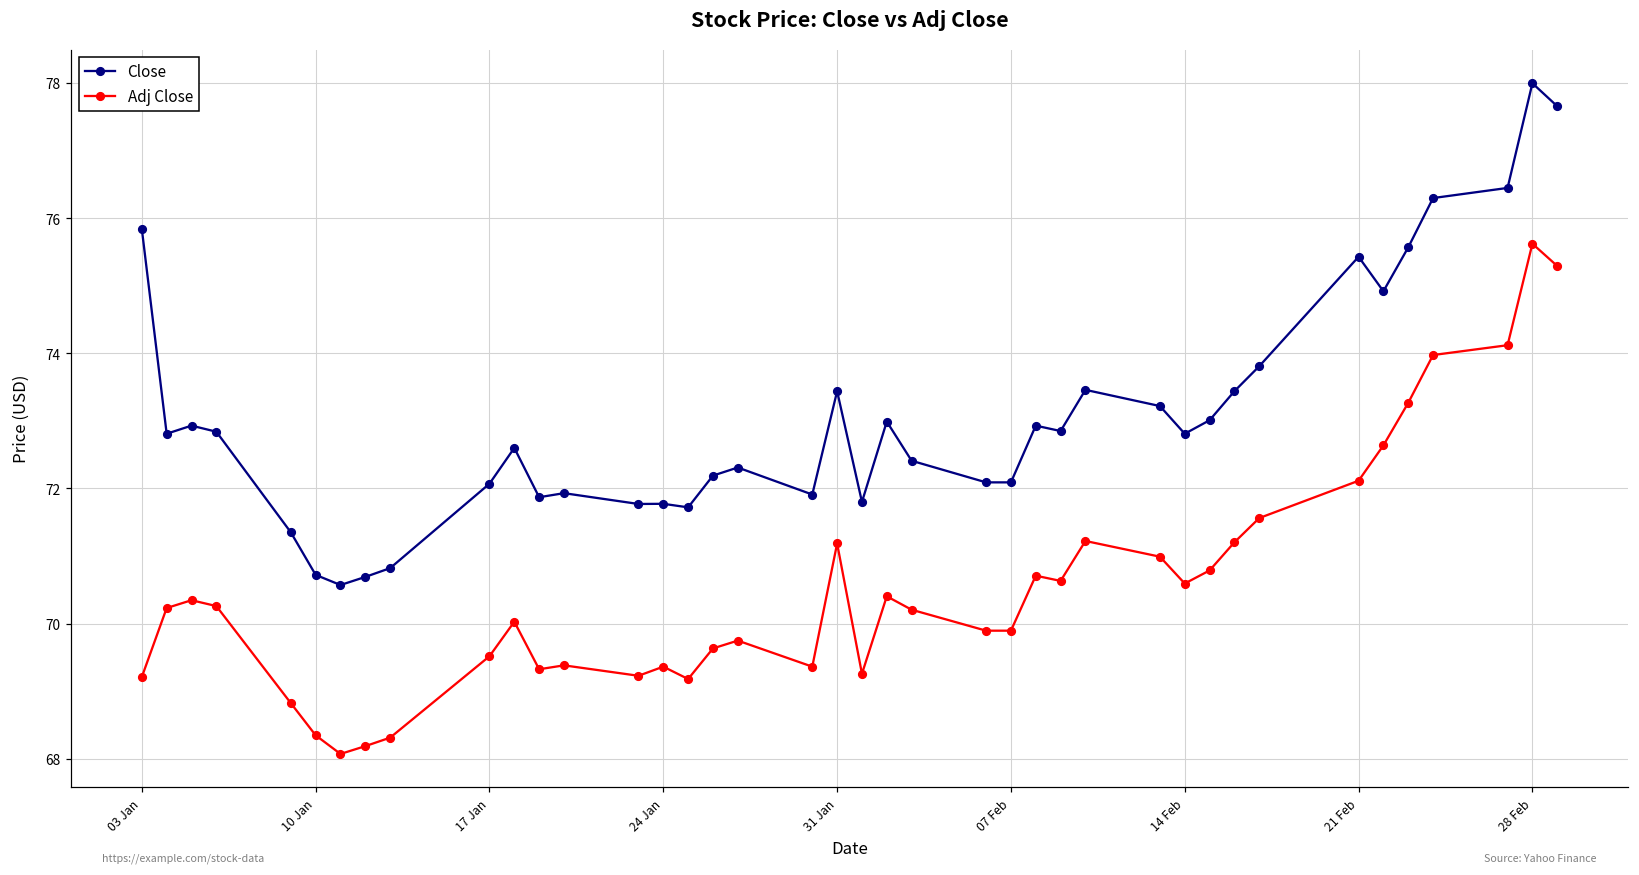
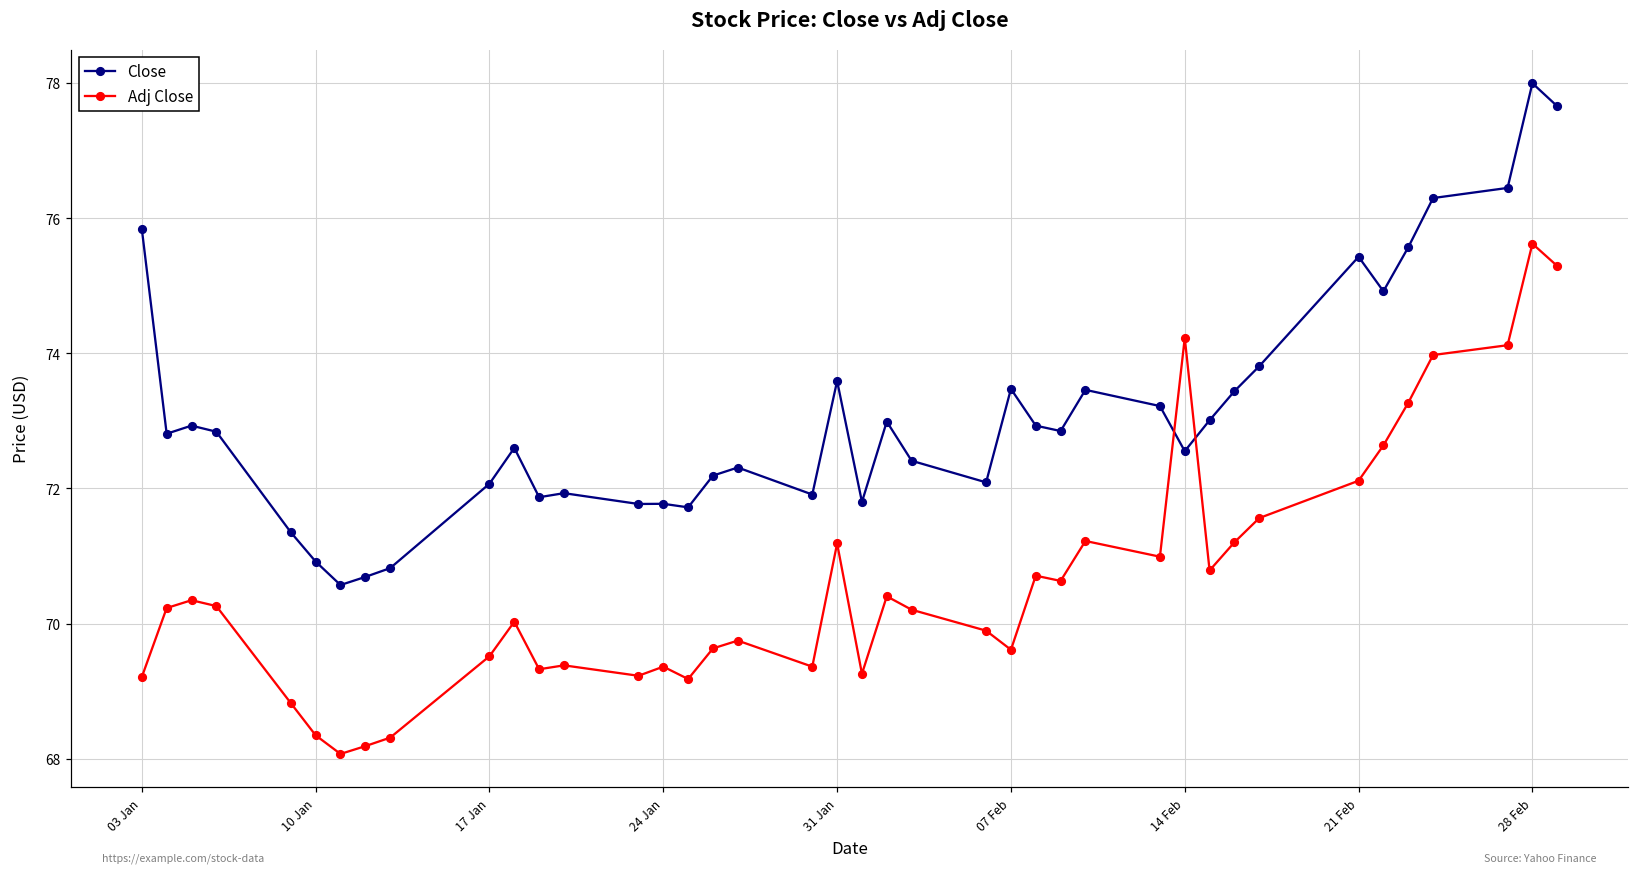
  {
    "Close": {
      "03 Jan": 75.8,
-     "10 Jan": 70.7,
+     "10 Jan": 70.9,
      "17 Jan": 72.1,
      "24 Jan": 71.8,
-     "31 Jan": 73.4,
-     "07 Feb": 72.1,
-     "14 Feb": 72.8,
+     "31 Jan": 73.6,
+     "07 Feb": 73.5,
+     "14 Feb": 72.6,
      "21 Feb": 75.4,
      "28 Feb": 78.0
    },
    "Adj Close": {
      "03 Jan": 69.2,
      "10 Jan": 68.3,
      "17 Jan": 69.5,
      "24 Jan": 69.4,
      "31 Jan": 71.2,
-     "07 Feb": 69.9,
-     "14 Feb": 70.6,
+     "07 Feb": 69.6,
+     "14 Feb": 74.2,
      "21 Feb": 72.1,
      "28 Feb": 75.6
    }
  }
